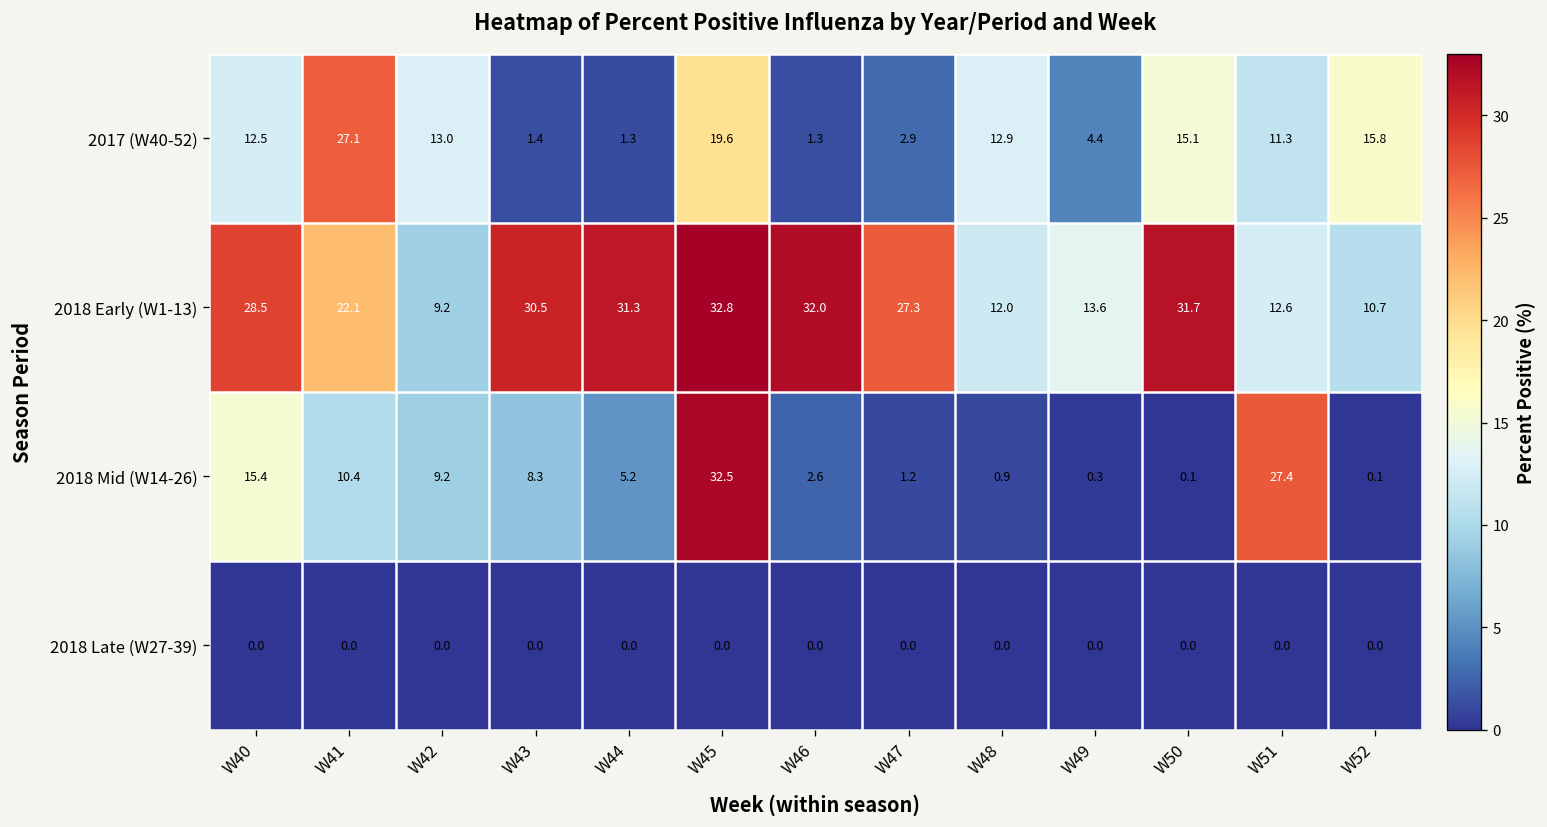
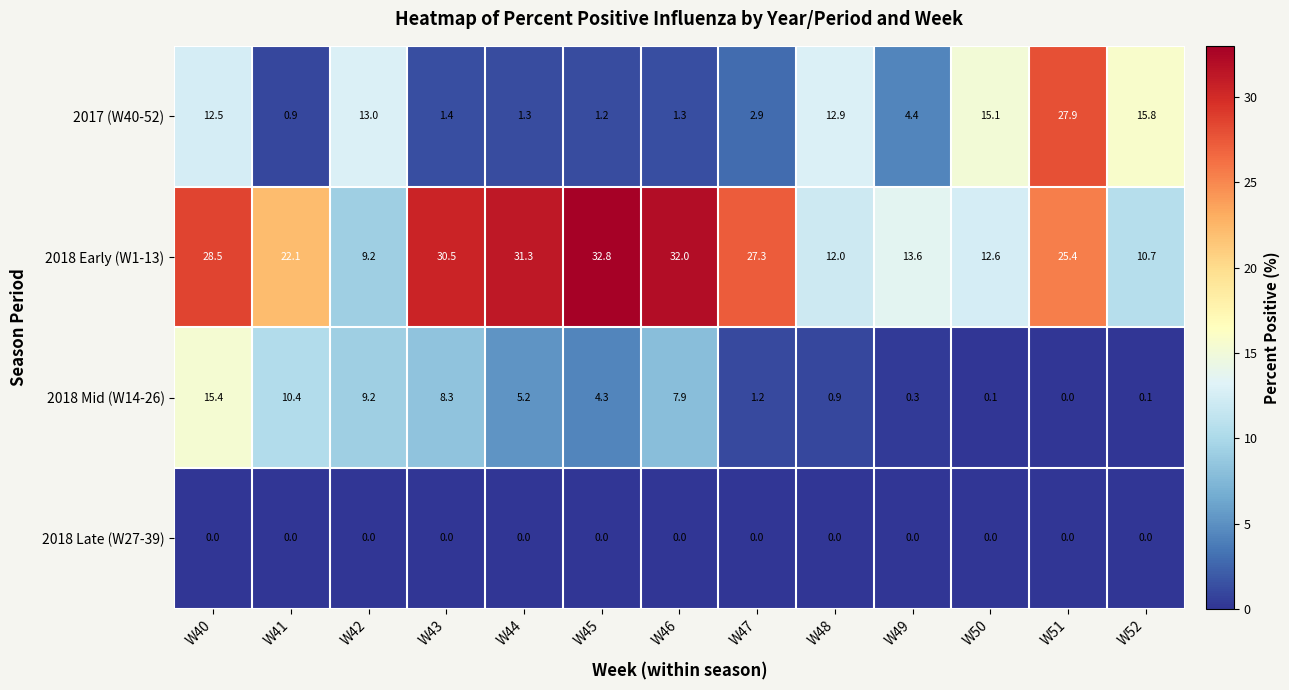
  {
    "2017 (W40-52)": {
      "W40": 12.5,
-     "W41": 27.1,
+     "W41": 0.9,
      "W42": 13.0,
      "W43": 1.4,
      "W44": 1.3,
-     "W45": 19.6,
+     "W45": 1.2,
      "W46": 1.3,
      "W47": 2.9,
      "W48": 12.9,
      "W49": 4.4,
      "W50": 15.1,
-     "W51": 11.3,
+     "W51": 27.9,
      "W52": 15.8
    },
    "2018 Early (W1-13)": {
      "W40": 28.5,
      "W41": 22.1,
      "W42": 9.2,
      "W43": 30.5,
      "W44": 31.3,
      "W45": 32.8,
      "W46": 32.0,
      "W47": 27.3,
      "W48": 12.0,
      "W49": 13.6,
-     "W50": 31.7,
-     "W51": 12.6,
+     "W50": 12.6,
+     "W51": 25.4,
      "W52": 10.7
    },
    "2018 Mid (W14-26)": {
      "W40": 15.4,
      "W41": 10.4,
      "W42": 9.2,
      "W43": 8.3,
      "W44": 5.2,
-     "W45": 32.5,
-     "W46": 2.6,
+     "W45": 4.3,
+     "W46": 7.9,
      "W47": 1.2,
      "W48": 0.9,
      "W49": 0.3,
      "W50": 0.1,
-     "W51": 27.4,
+     "W51": 0.0,
      "W52": 0.1
    },
    "2018 Late (W27-39)": {
      "W40": 0.0,
      "W41": 0.0,
      "W42": 0.0,
      "W43": 0.0,
      "W44": 0.0,
      "W45": 0.0,
      "W46": 0.0,
      "W47": 0.0,
      "W48": 0.0,
      "W49": 0.0,
      "W50": 0.0,
      "W51": 0.0,
      "W52": 0.0
    }
  }
